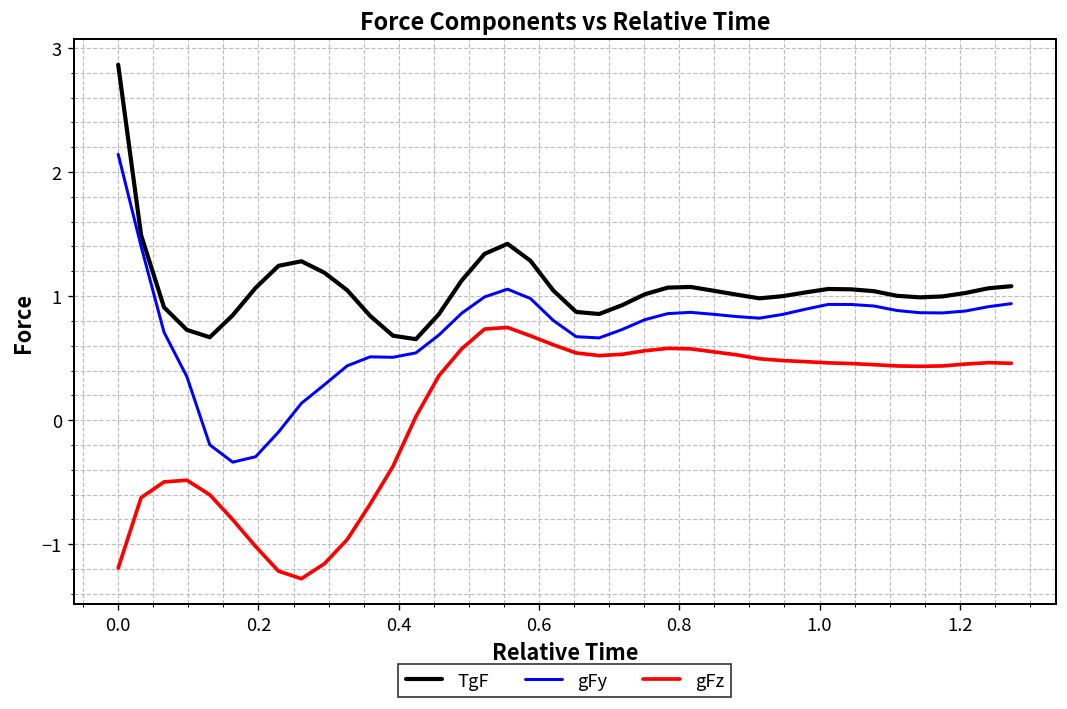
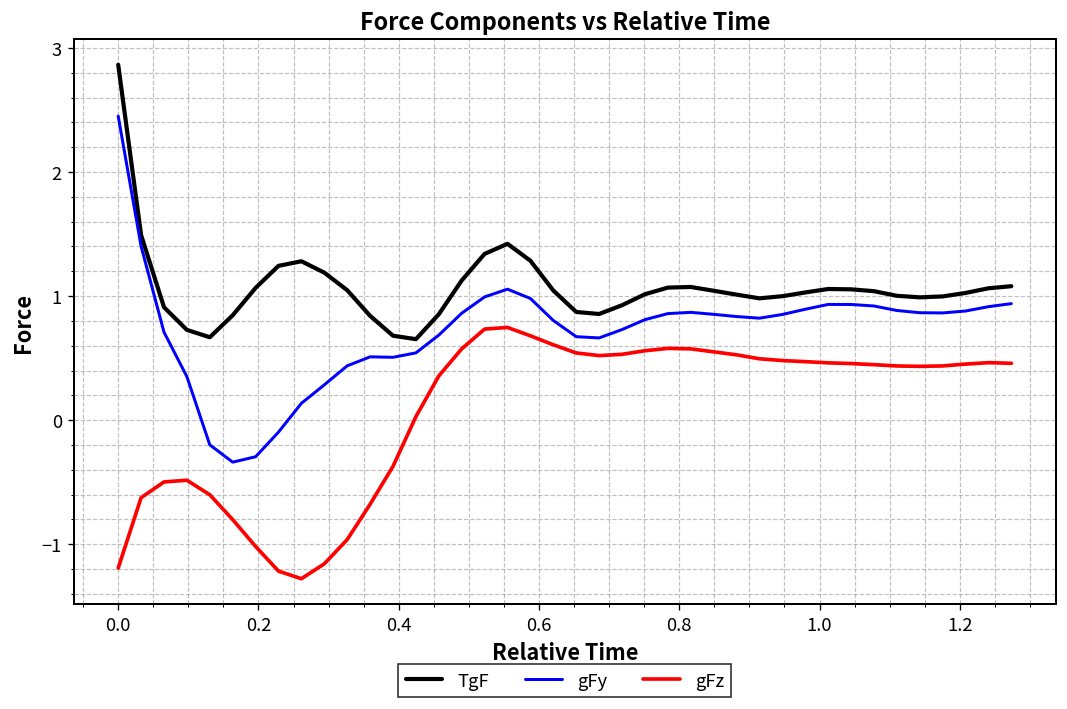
  {
    "TgF": {
      "0.0": 2.87
    },
    "gFy": {
-     "0.0": 2.14
+     "0.0": 2.45
    },
    "gFz": {
      "0.0": -1.19
    }
  }
